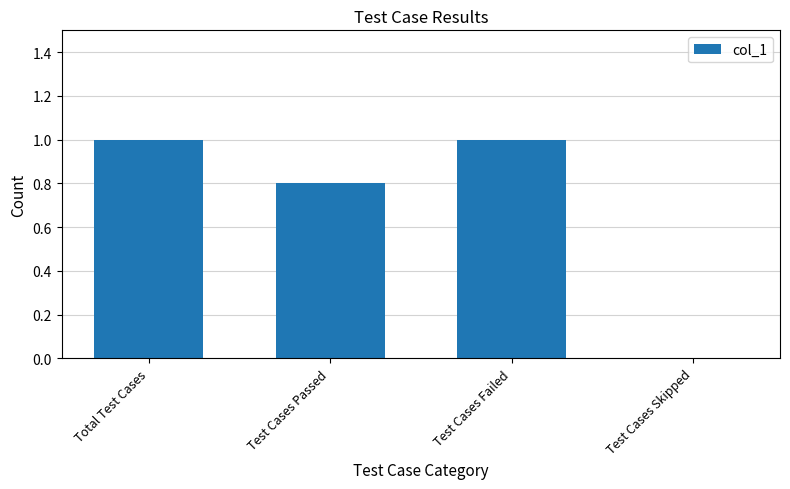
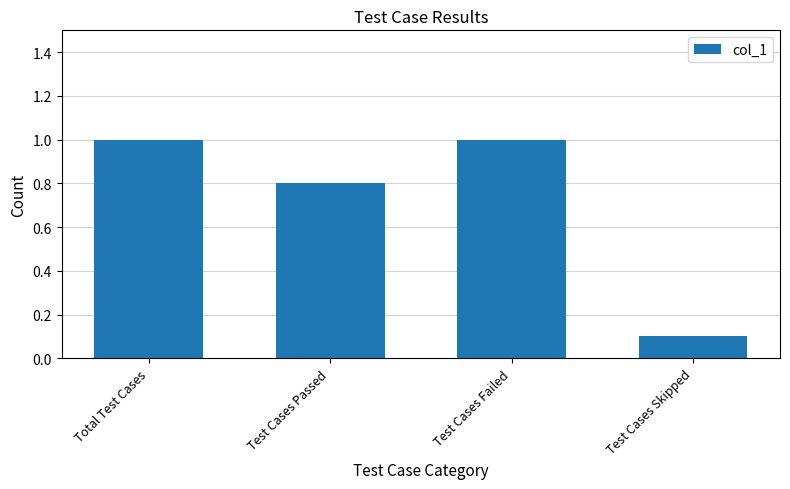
  {
    "Total Test Cases": 1.0,
    "Test Cases Passed": 0.8,
    "Test Cases Failed": 1.0,
-   "Test Cases Skipped": 0.0
+   "Test Cases Skipped": 0.1
  }
